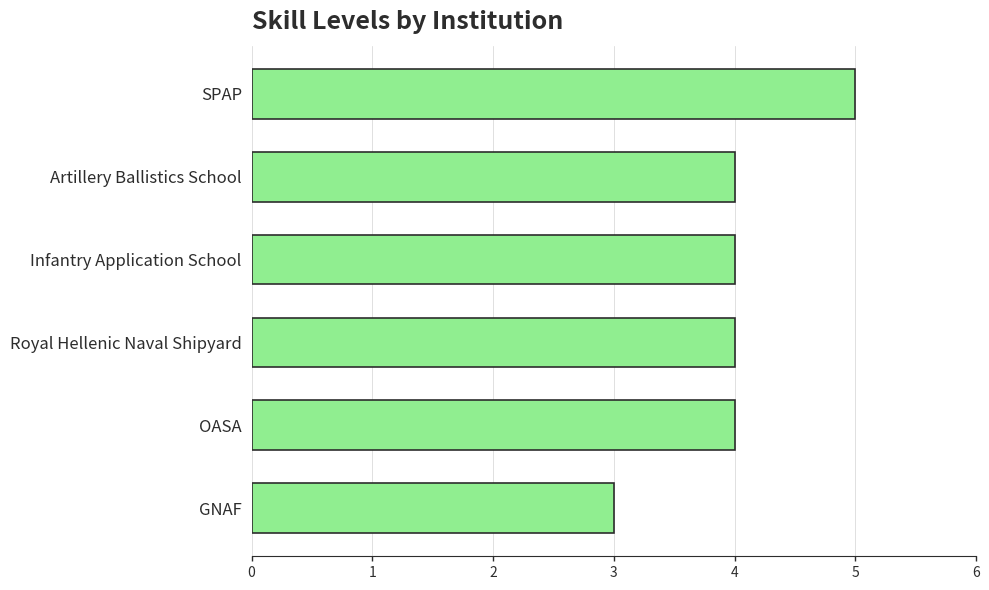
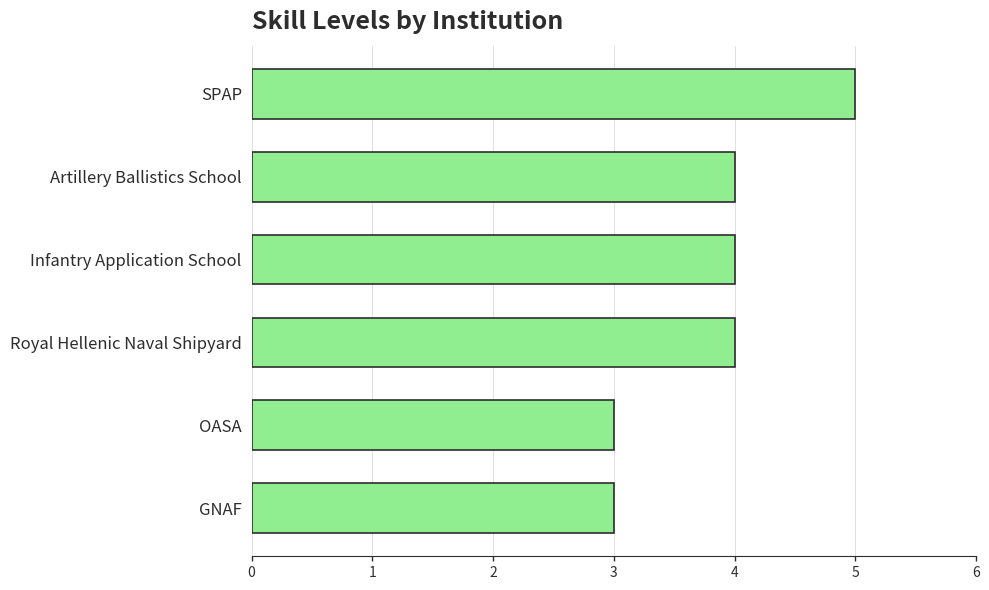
  {
    "SPAP": 5,
    "Artillery Ballistics School": 4,
    "Infantry Application School": 4,
    "Royal Hellenic Naval Shipyard": 4,
-   "OASA": 4,
+   "OASA": 3,
    "GNAF": 3
  }
